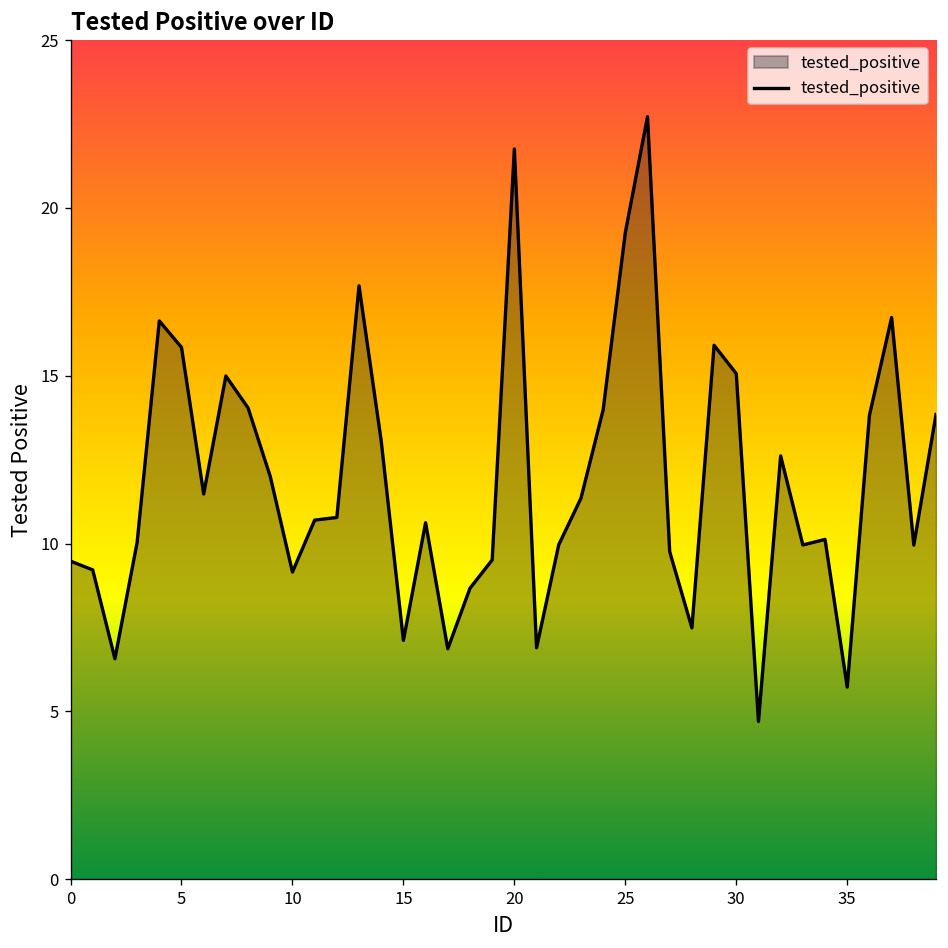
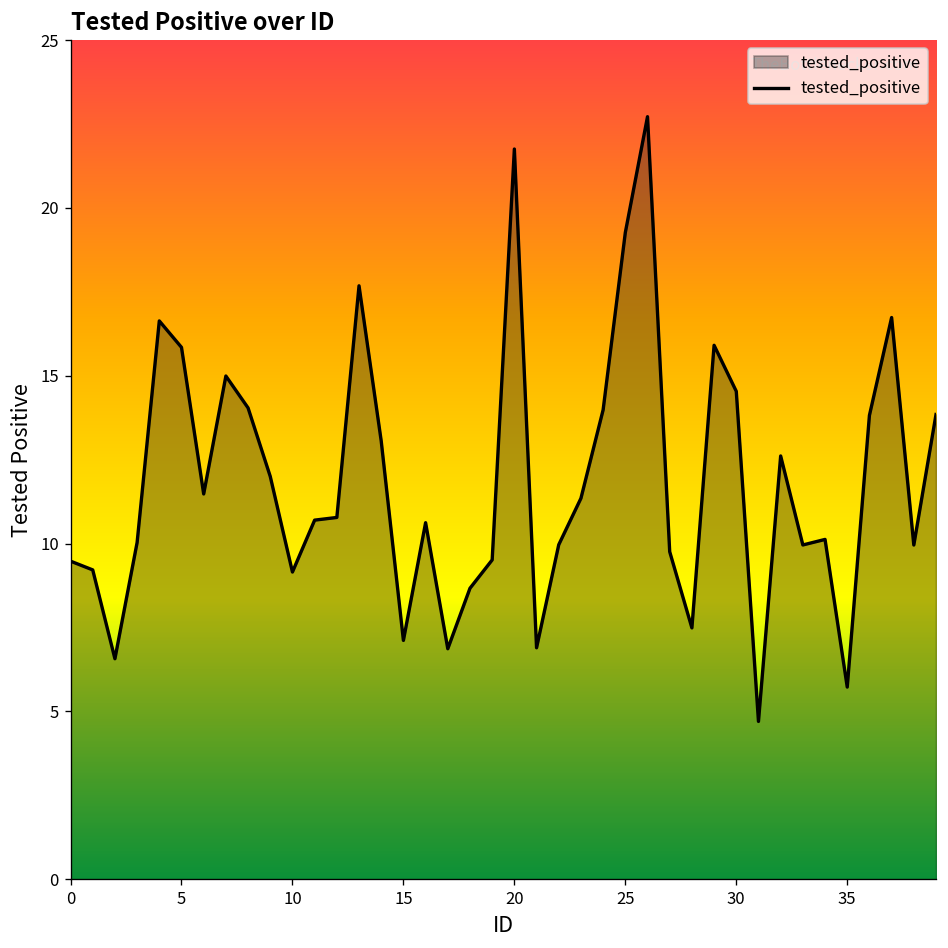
  {
    "0": 9.5,
    "5": 15.8,
    "10": 9.2,
    "15": 7.1,
    "20": 21.8,
    "25": 19.3,
-   "30": 15.1,
+   "30": 14.5,
    "35": 5.7
  }
